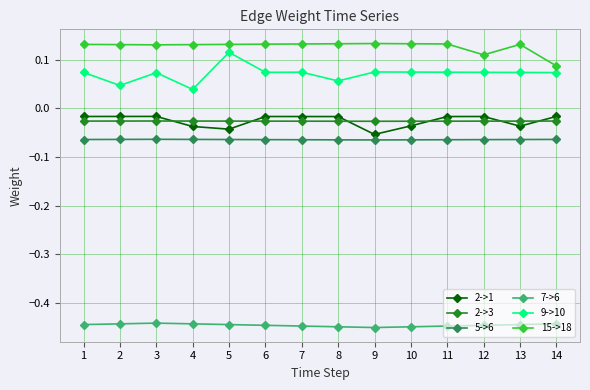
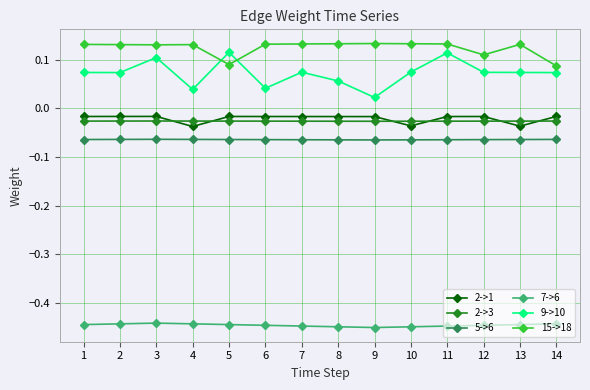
  {
    "2->1": {
      "1": -0.02,
      "2": -0.02,
      "3": -0.02,
      "4": -0.04,
-     "5": -0.04,
+     "5": -0.02,
      "6": -0.02,
      "7": -0.02,
      "8": -0.02,
-     "9": -0.05,
+     "9": -0.02,
      "10": -0.04,
      "11": -0.02,
      "12": -0.02,
      "13": -0.04,
      "14": -0.02
    },
    "9->10": {
      "1": 0.07,
-     "2": 0.05,
-     "3": 0.07,
+     "2": 0.07,
+     "3": 0.10,
      "4": 0.04,
      "5": 0.12,
-     "6": 0.07,
+     "6": 0.04,
      "7": 0.07,
      "8": 0.06,
-     "9": 0.08,
+     "9": 0.02,
      "10": 0.07,
-     "11": 0.07,
+     "11": 0.11,
      "12": 0.07,
      "13": 0.07,
      "14": 0.07
    },
    "15->18": {
      "1": 0.13,
      "2": 0.13,
      "3": 0.13,
      "4": 0.13,
-     "5": 0.13,
+     "5": 0.09,
      "6": 0.13,
      "7": 0.13,
      "8": 0.13,
      "9": 0.13,
      "10": 0.13,
      "11": 0.13,
      "12": 0.11,
      "13": 0.13,
      "14": 0.09
    }
  }
